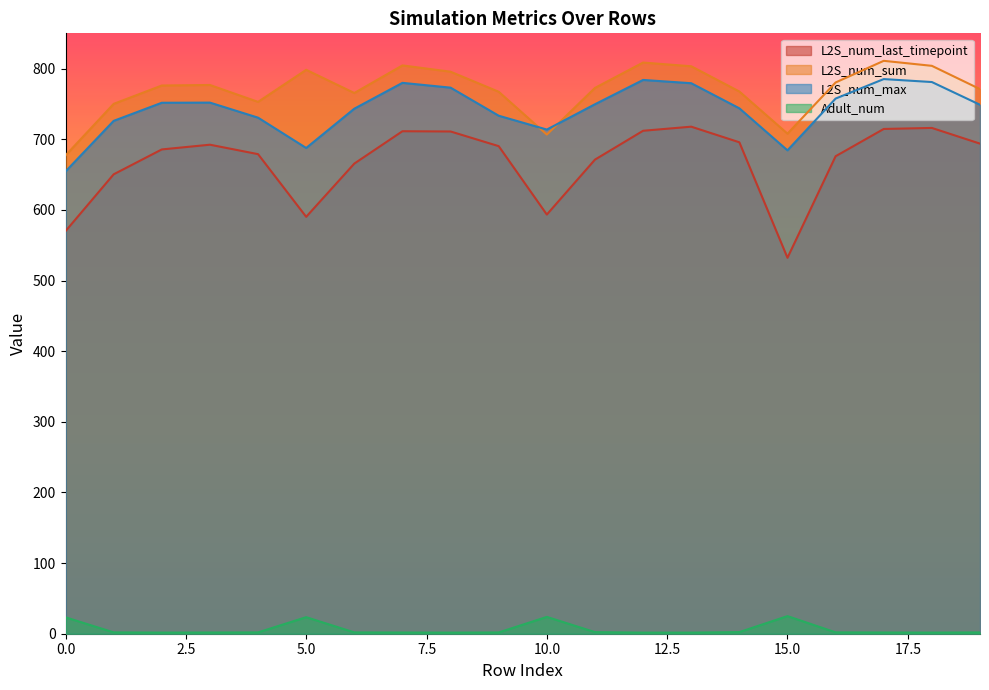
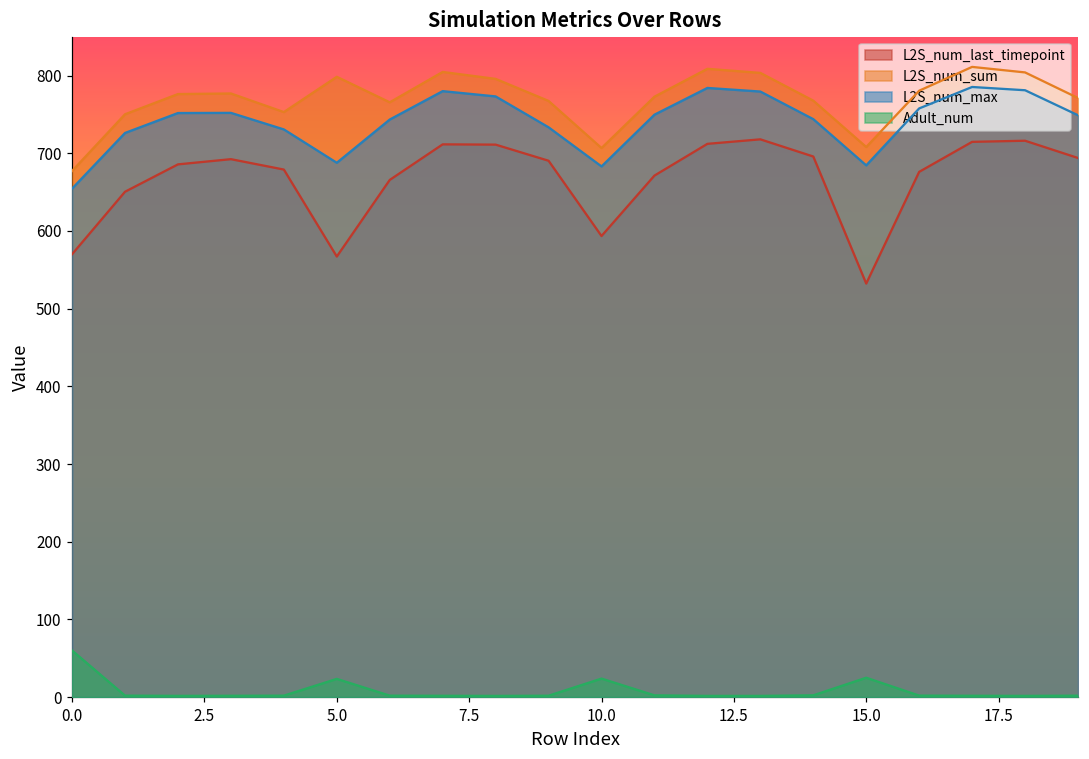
  {
    "L2S_num_last_timepoint": {
      "0.0": 570,
-     "5.0": 590,
+     "5.0": 570,
      "10.0": 590,
      "15.0": 530
    },
    "L2S_num_sum": {
      "0.0": 680,
      "5.0": 800,
      "10.0": 710,
      "15.0": 710
    },
    "L2S_num_max": {
      "0.0": 650,
      "5.0": 690,
-     "10.0": 710,
+     "10.0": 680,
      "15.0": 680
    },
    "Adult_num": {
-     "0.0": 20,
+     "0.0": 60,
      "5.0": 20,
      "10.0": 20,
      "15.0": 20
    }
  }
